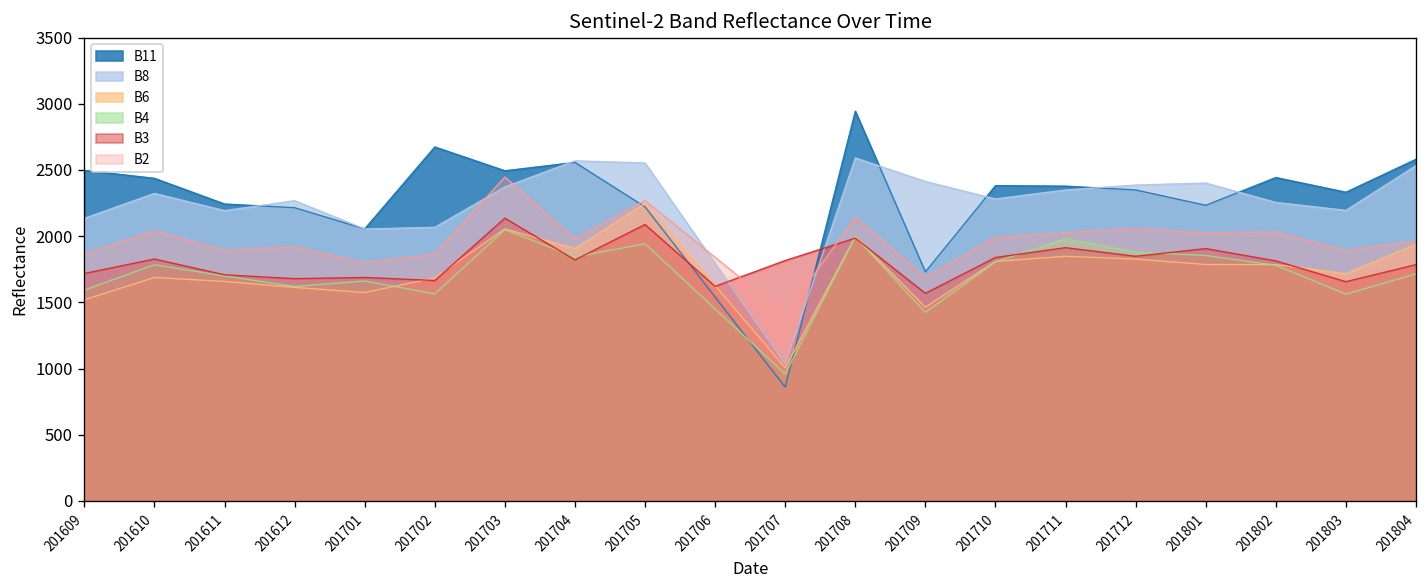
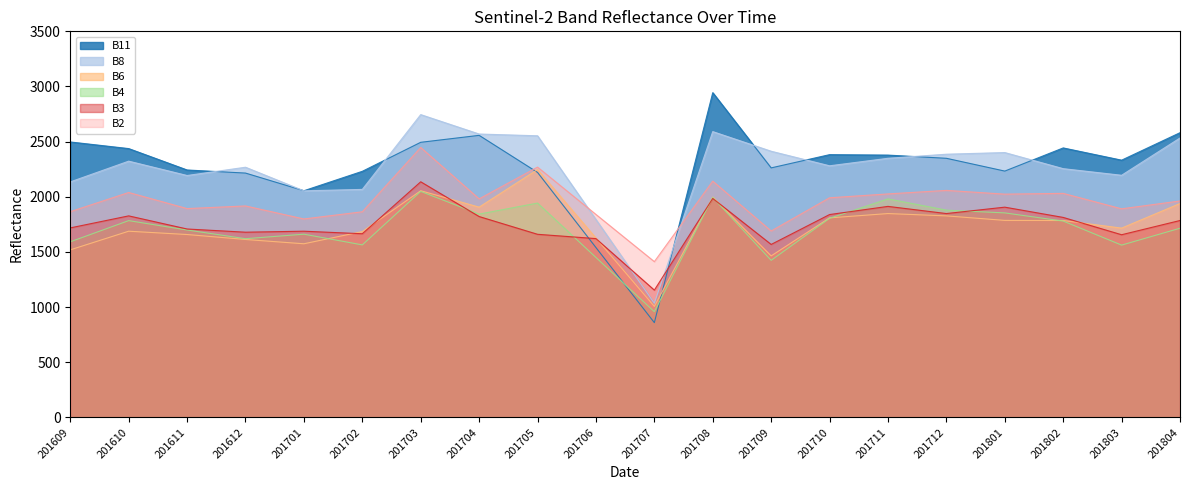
  {
    "B11": {
      "201609": 2500,
      "201610": 2440,
      "201611": 2240,
      "201612": 2220,
-     "201702": 2670,
+     "201702": 2230,
      "201703": 2490,
      "201705": 2220,
      "201706": 1540,
      "201707": 860,
      "201708": 2940,
-     "201709": 1730,
+     "201709": 2260,
      "201710": 2380,
      "201711": 2380,
      "201712": 2350,
      "201801": 2230,
      "201802": 2440,
      "201803": 2330,
      "201804": 2580
    },
    "B8": {
      "201609": 2140,
      "201610": 2320,
      "201611": 2190,
      "201612": 2270,
      "201702": 2070,
-     "201703": 2370,
+     "201703": 2750,
      "201705": 2550,
      "201706": 1790,
      "201707": 1040,
      "201708": 2590,
      "201709": 2410,
      "201710": 2280,
      "201711": 2350,
      "201712": 2390,
      "201801": 2400,
      "201802": 2260,
      "201803": 2200,
      "201804": 2530
    },
    "B4": {
      "201609": 1590,
      "201610": 1780,
      "201701": 1660,
      "201702": 1560,
      "201705": 1940,
      "201706": 1450,
      "201707": 960,
      "201709": 1420,
      "201711": 1980,
      "201712": 1880,
      "201801": 1850,
      "201803": 1560,
      "201804": 1720
    },
    "B3": {
      "201609": 1720,
      "201610": 1830,
      "201612": 1680,
      "201701": 1690,
      "201703": 2140,
-     "201705": 2090,
-     "201707": 1820,
+     "201705": 1660,
+     "201707": 1150,
      "201709": 1570,
      "201710": 1840,
      "201711": 1910,
      "201801": 1910,
      "201802": 1810,
      "201803": 1660,
      "201804": 1790
    }
  }
